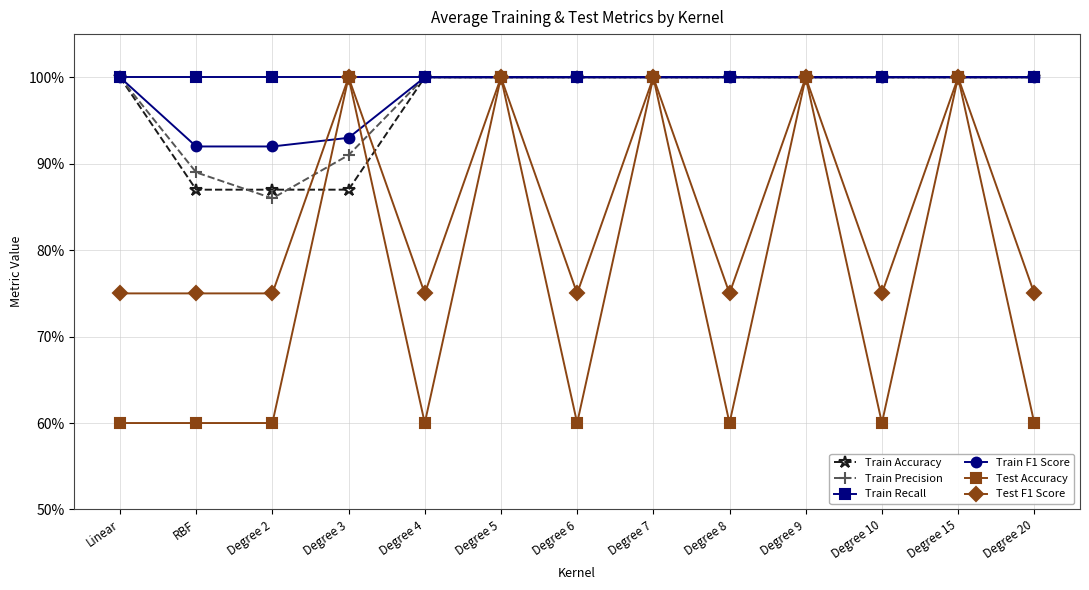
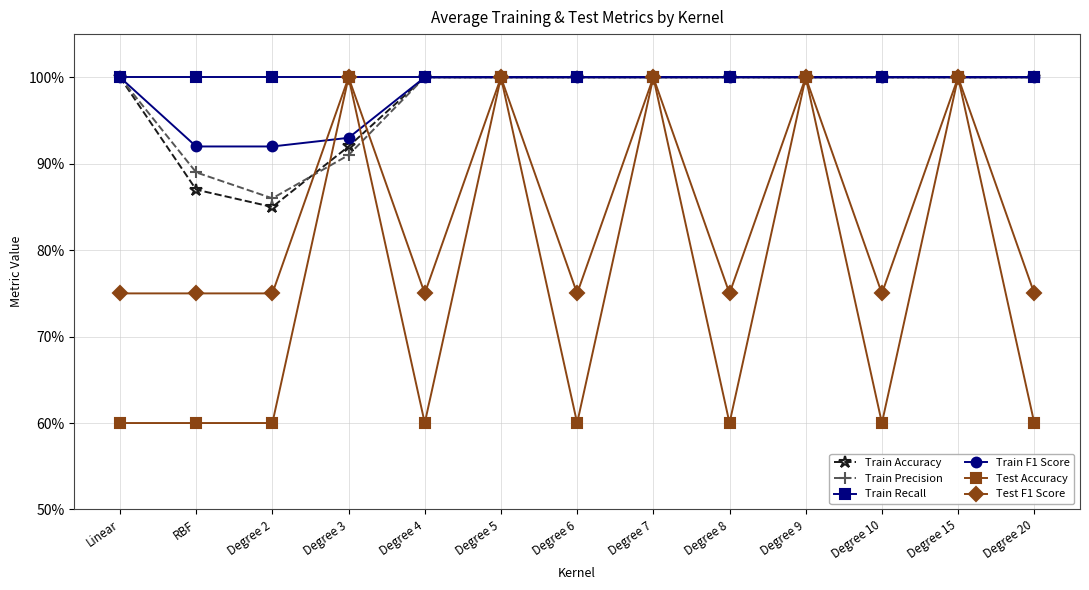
  {
    "Train Accuracy": {
      "RBF": "87%",
-     "Degree 2": "87%",
-     "Degree 3": "87%"
+     "Degree 2": "85%",
+     "Degree 3": "92%"
    },
    "Train Precision": {
      "RBF": "89%",
      "Degree 2": "86%",
      "Degree 3": "91%"
    }
  }
